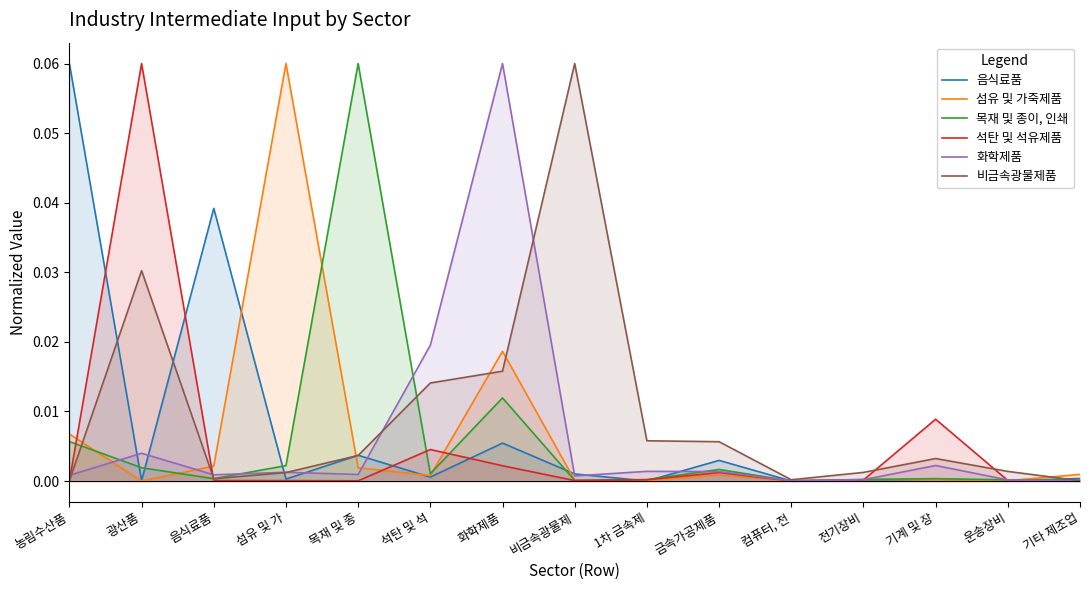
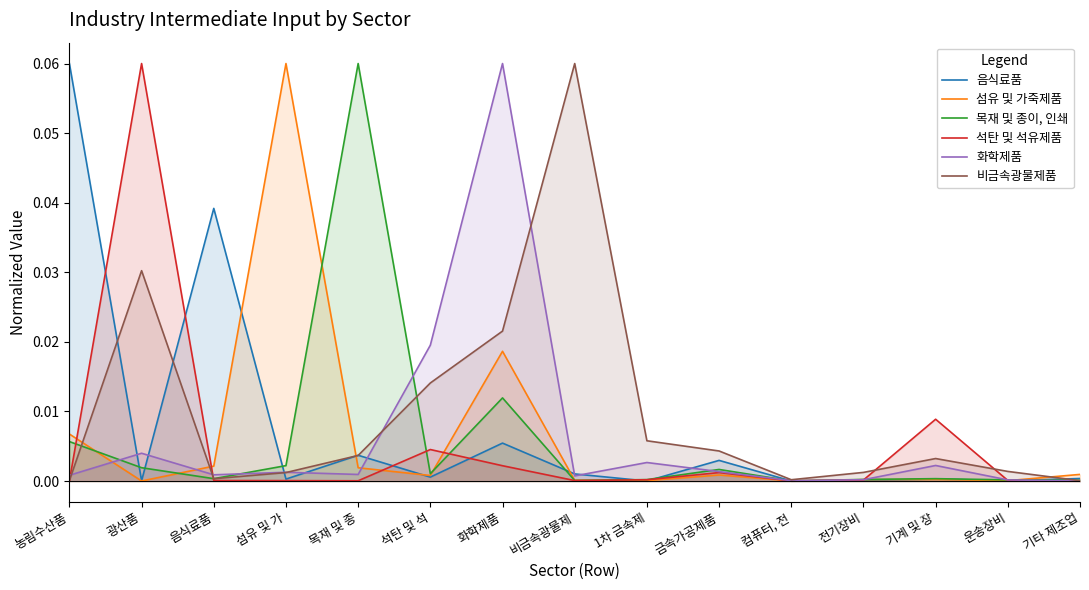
  {
    "음식료품": {
      "농림수산품": 0.060,
      "음식료품": 0.039,
      "화학제품": 0.005,
      "금속가공제품": 0.003
    },
    "섬유 및 가죽제품": {
      "농림수산품": 0.007,
      "음식료품": 0.002,
      "섬유 및 가": 0.060,
      "목재 및 종": 0.002,
      "화학제품": 0.019,
      "기타 제조업": 0.001
    },
    "목재 및 종이, 인쇄": {
      "농림수산품": 0.006,
      "광산품": 0.002,
      "섬유 및 가": 0.002,
      "목재 및 종": 0.060,
      "화학제품": 0.012
    },
    "석탄 및 석유제품": {
      "광산품": 0.060,
      "목재 및 종": 0.000,
      "석탄 및 석": 0.005,
      "화학제품": 0.002,
      "기계 및 장": 0.009
    },
    "화학제품": {
      "농림수산품": 0.001,
      "광산품": 0.004,
      "음식료품": 0.001,
      "목재 및 종": 0.001,
      "석탄 및 석": 0.020,
      "화학제품": 0.060,
-     "1차 금속제": 0.001,
+     "1차 금속제": 0.003,
      "기계 및 장": 0.002
    },
    "비금속광물제품": {
      "광산품": 0.030,
      "석탄 및 석": 0.014,
-     "화학제품": 0.016,
+     "화학제품": 0.022,
      "비금속광물제": 0.060,
      "1차 금속제": 0.006,
-     "금속가공제품": 0.006,
+     "금속가공제품": 0.004,
      "전기장비": 0.001,
      "기계 및 장": 0.003,
      "운송장비": 0.001
    }
  }
